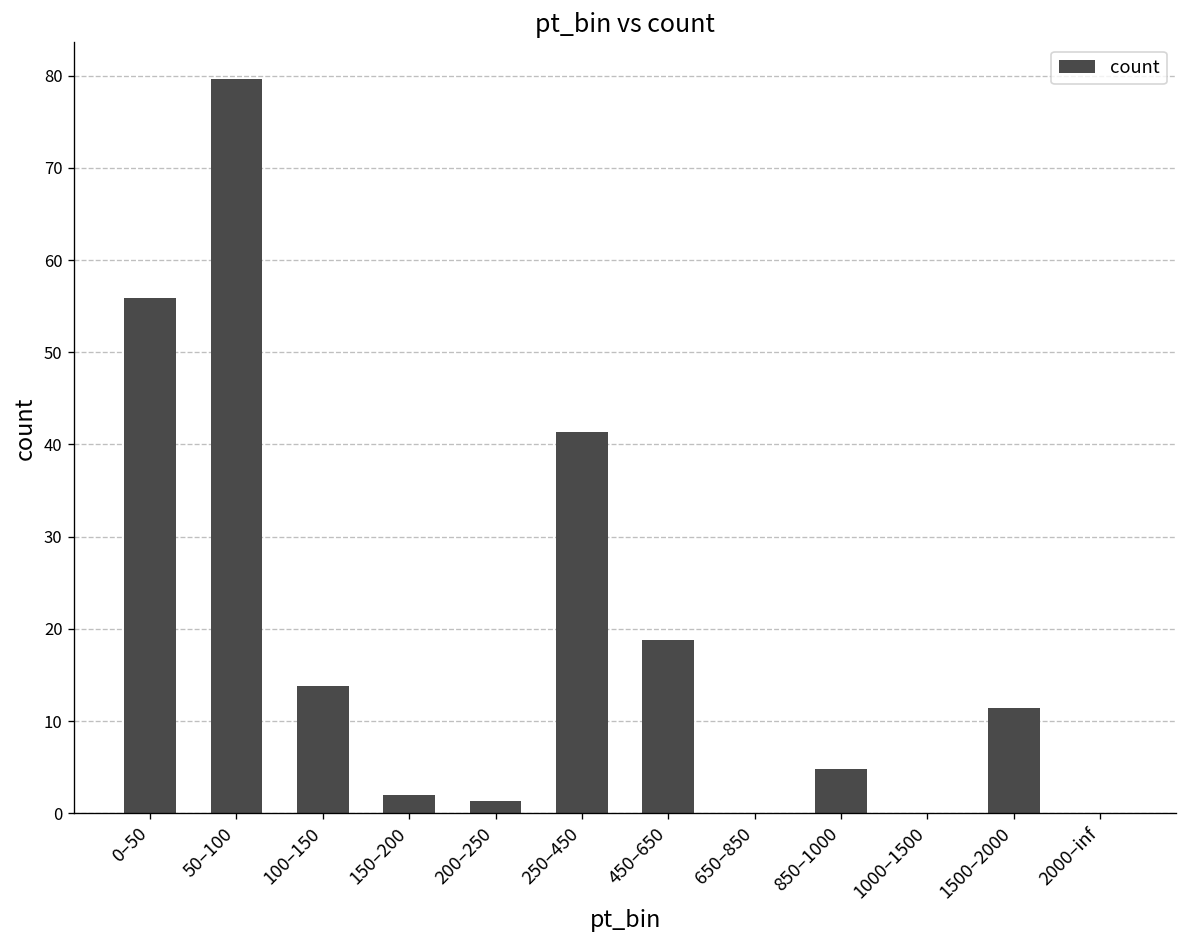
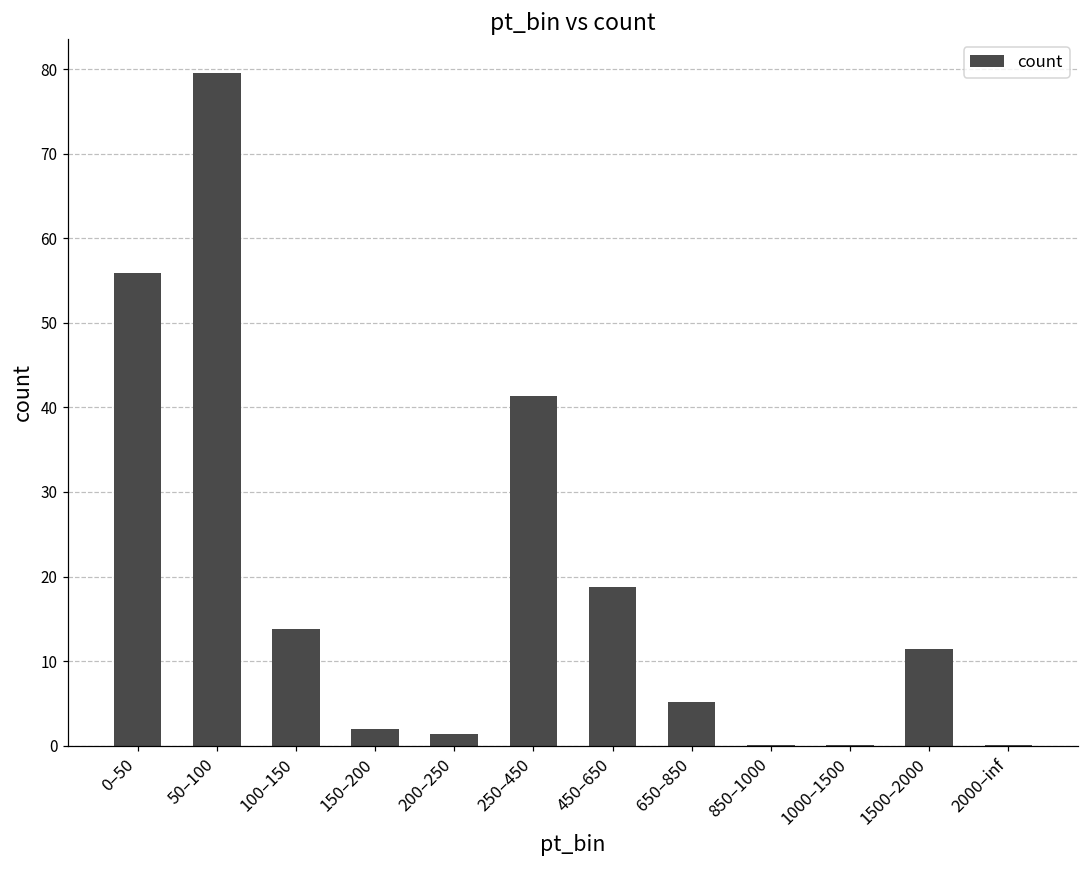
  {
    "0–50": 56,
    "50–100": 80,
    "100–150": 14,
    "150–200": 2,
    "200–250": 1,
    "250–450": 41,
    "450–650": 19,
-   "650–850": 0,
-   "850–1000": 5,
+   "650–850": 5,
+   "850–1000": 0,
    "1500–2000": 11
  }
